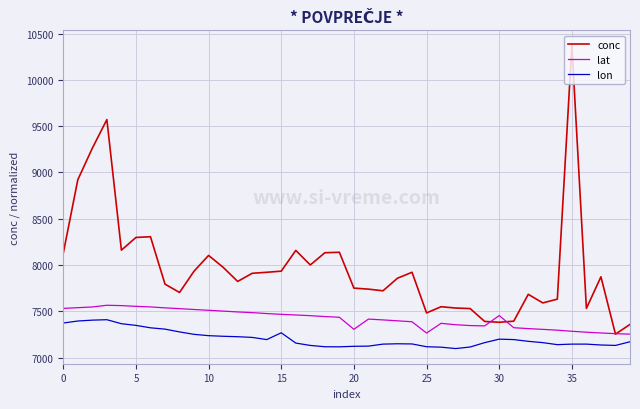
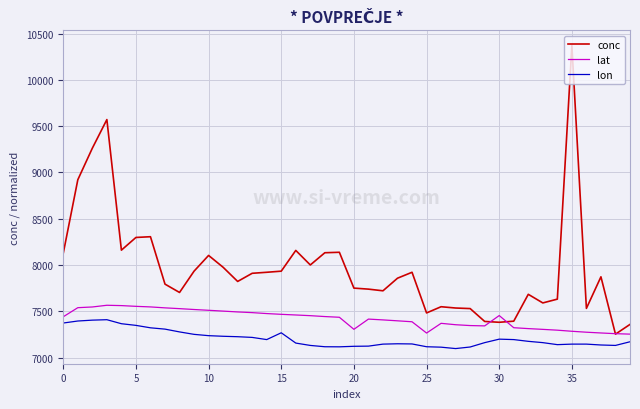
  {
    "conc": {
      "0": 8100,
      "5": 8300,
      "10": 8100,
      "15": 7900,
      "20": 7800,
      "25": 7500,
      "30": 7400
    },
    "lat": {
-     "0": 7500,
+     "0": 7400,
      "5": 7600,
      "10": 7500,
      "15": 7500,
      "20": 7300,
      "25": 7300,
      "30": 7500,
      "35": 7300
    },
    "lon": {
      "0": 7400,
      "5": 7300,
      "10": 7200,
      "15": 7300,
      "20": 7100,
      "25": 7100,
      "30": 7200,
      "35": 7100
    }
  }
